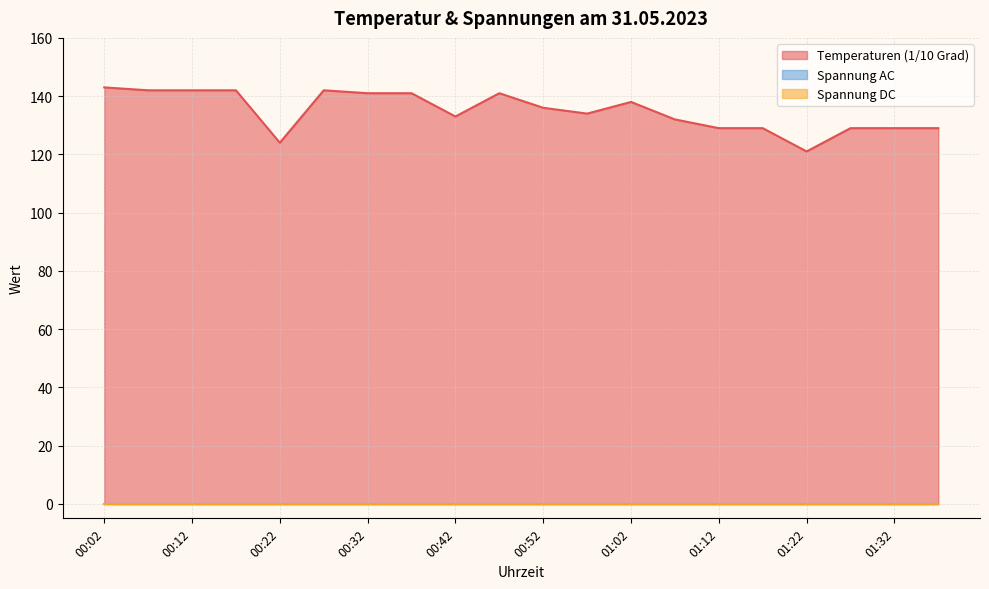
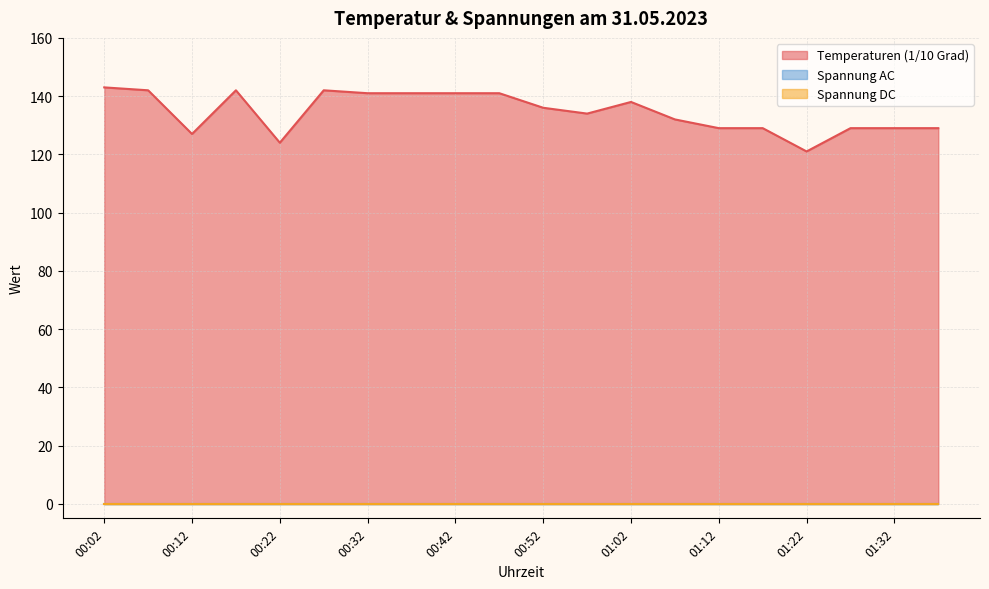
  {
    "Temperaturen (1/10 Grad)": {
      "00:02": 143,
-     "00:12": 142,
+     "00:12": 127,
      "00:22": 124,
      "00:32": 141,
-     "00:42": 133,
+     "00:42": 141,
      "00:52": 136,
      "01:02": 138,
      "01:12": 129,
      "01:22": 121,
      "01:32": 129
    },
    "Spannung DC": {
      "00:02": 0,
      "00:12": 0,
      "00:22": 0,
      "00:32": 0,
      "00:42": 0,
      "00:52": 0,
      "01:02": 0,
      "01:12": 0,
      "01:22": 0,
      "01:32": 0
    }
  }
